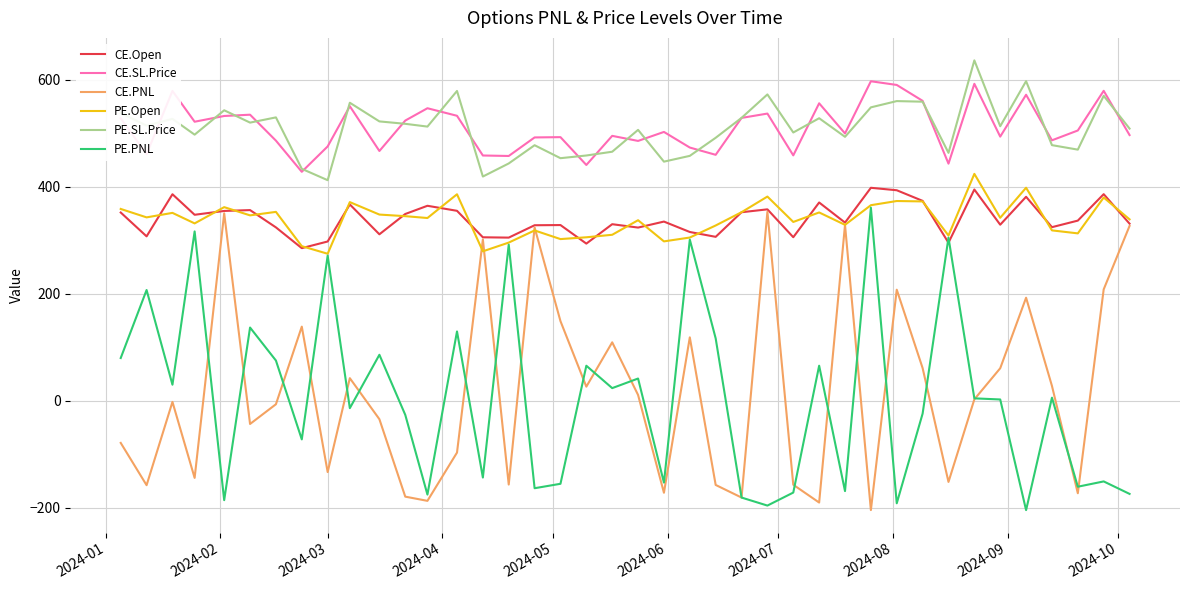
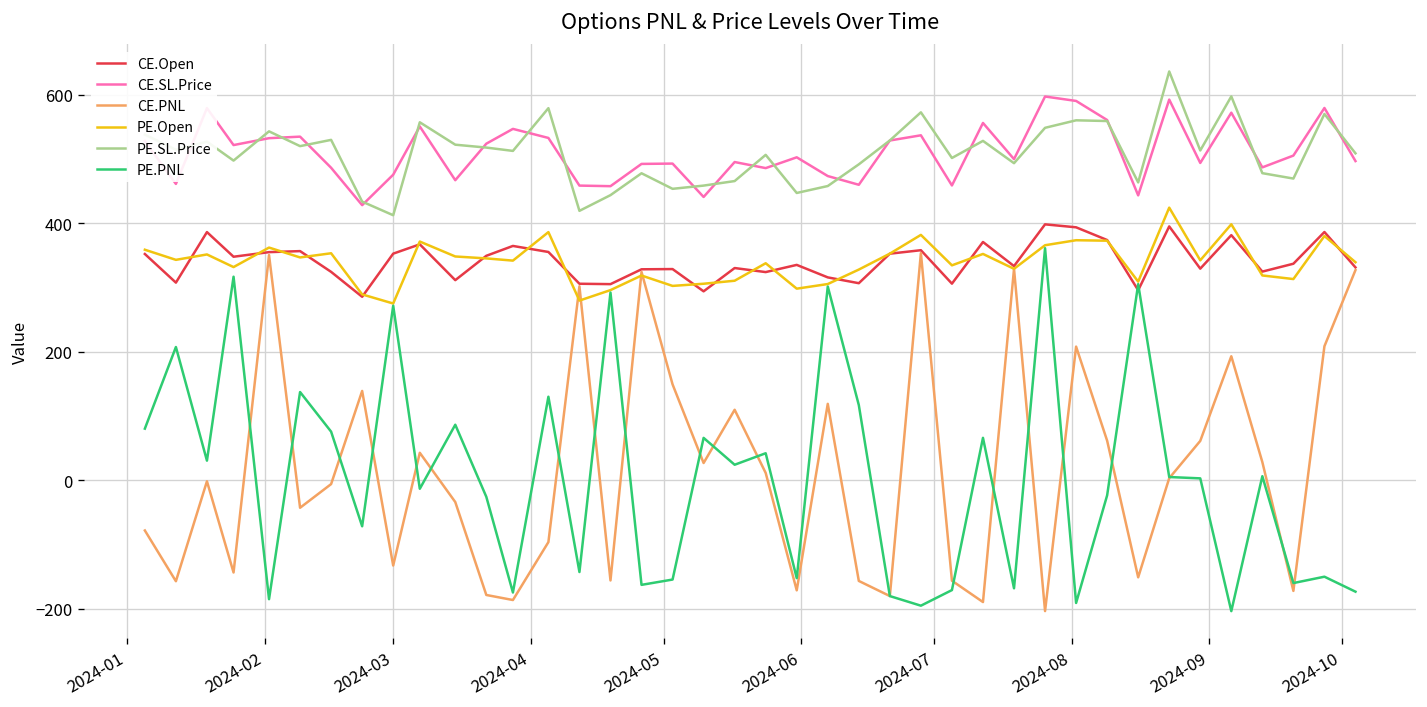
  {
    "CE.Open": {
-     "2024-03": 300
+     "2024-03": 350
    },
    "CE.SL.Price": {
      "2024-03": 480
    },
    "CE.PNL": {
      "2024-03": -130
    },
    "PE.SL.Price": {
      "2024-03": 410
    }
  }
